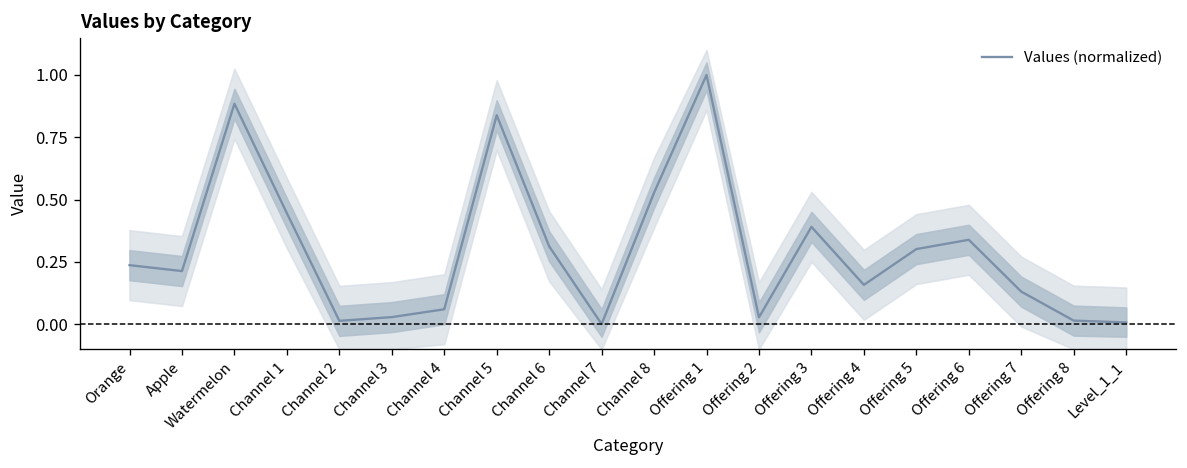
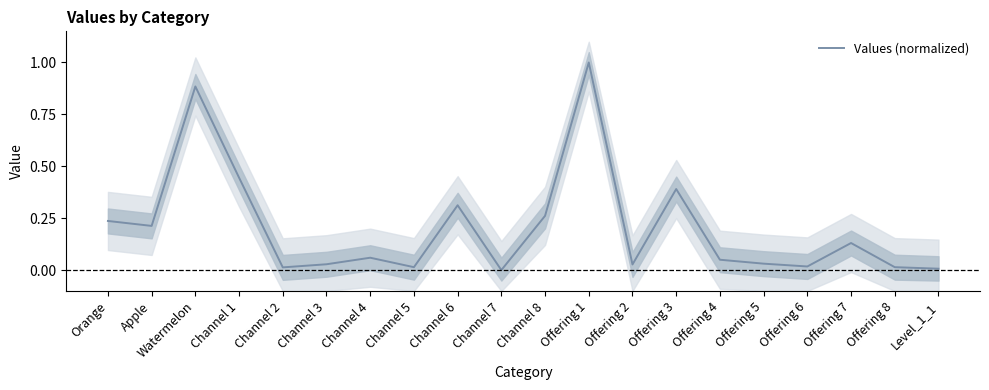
  {
    "Values (normalized)": {
      "Orange": 0.24,
      "Apple": 0.21,
      "Watermelon": 0.88,
      "Channel 1": 0.45,
      "Channel 2": 0.01,
      "Channel 3": 0.03,
      "Channel 4": 0.06,
-     "Channel 5": 0.84,
+     "Channel 5": 0.01,
      "Channel 6": 0.31,
      "Channel 7": 0.00,
-     "Channel 8": 0.53,
+     "Channel 8": 0.26,
      "Offering 1": 1.00,
      "Offering 2": 0.03,
      "Offering 3": 0.39,
-     "Offering 4": 0.16,
-     "Offering 5": 0.30,
-     "Offering 6": 0.34,
+     "Offering 4": 0.05,
+     "Offering 5": 0.03,
+     "Offering 6": 0.02,
      "Offering 7": 0.13,
      "Offering 8": 0.01,
      "Level_1_1": 0.01
    }
  }
